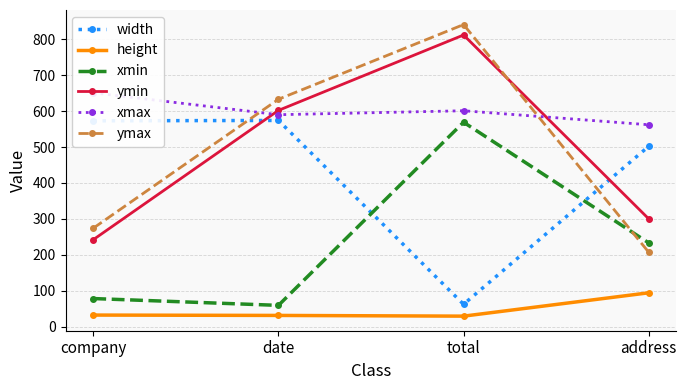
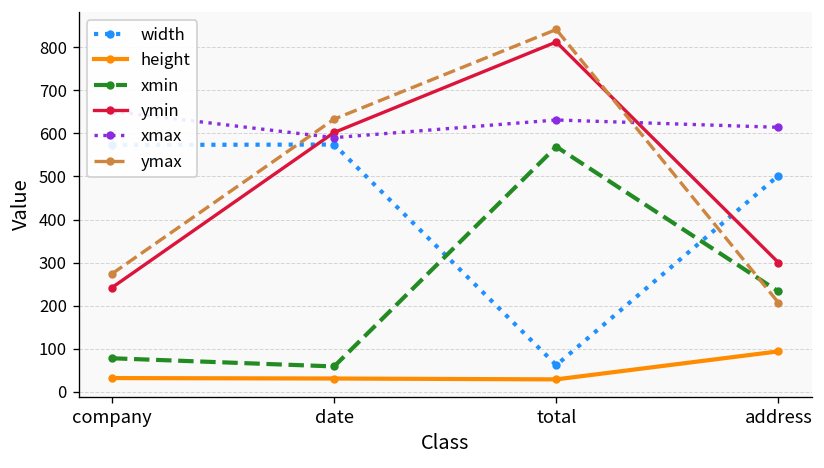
  {
    "width": {
      "date": 570,
      "total": 60,
      "address": 500
    },
    "height": {
      "company": 30,
      "date": 30,
      "total": 30,
      "address": 90
    },
    "xmin": {
      "company": 80,
      "date": 60,
      "total": 570,
      "address": 230
    },
    "ymin": {
      "company": 240,
      "date": 600,
      "total": 810,
      "address": 300
    },
    "xmax": {
      "date": 590,
-     "total": 600,
-     "address": 560
+     "total": 630,
+     "address": 610
    },
    "ymax": {
      "company": 270,
      "date": 630,
      "total": 840,
      "address": 210
    }
  }
